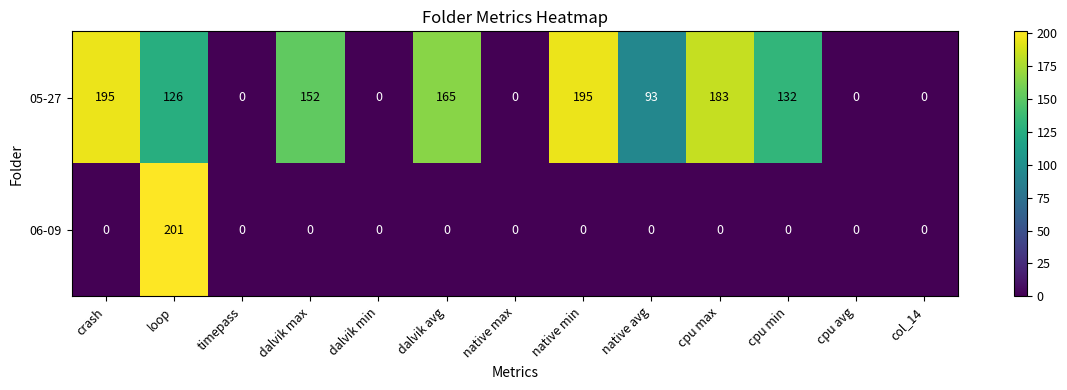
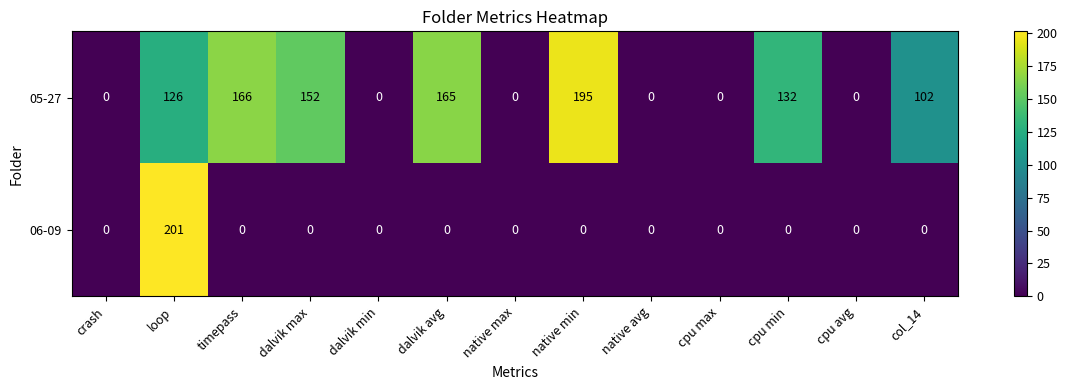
  {
    "05-27": {
-     "crash": 195,
+     "crash": 0,
      "loop": 126,
-     "timepass": 0,
+     "timepass": 166,
      "dalvik max": 152,
      "dalvik min": 0,
      "dalvik avg": 165,
      "native max": 0,
      "native min": 195,
-     "native avg": 93,
-     "cpu max": 183,
+     "native avg": 0,
+     "cpu max": 0,
      "cpu min": 132,
      "cpu avg": 0,
-     "col_14": 0
+     "col_14": 102
    },
    "06-09": {
      "crash": 0,
      "loop": 201,
      "timepass": 0,
      "dalvik max": 0,
      "dalvik min": 0,
      "dalvik avg": 0,
      "native max": 0,
      "native min": 0,
      "native avg": 0,
      "cpu max": 0,
      "cpu min": 0,
      "cpu avg": 0,
      "col_14": 0
    }
  }
